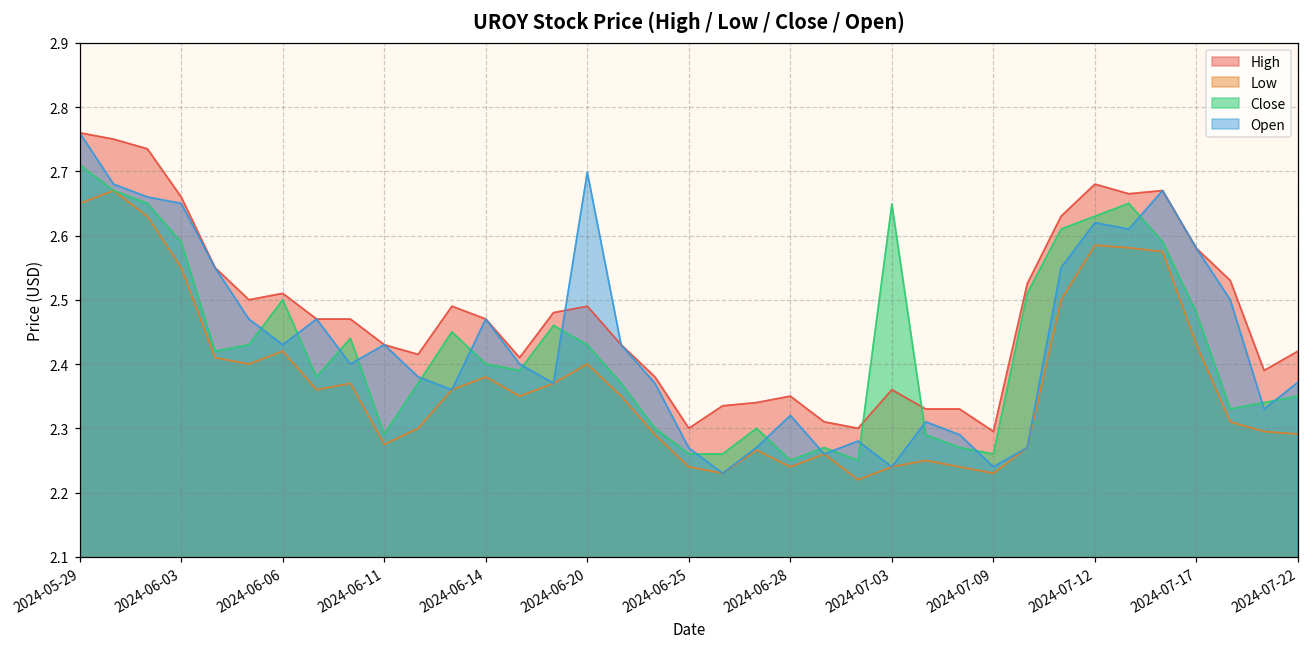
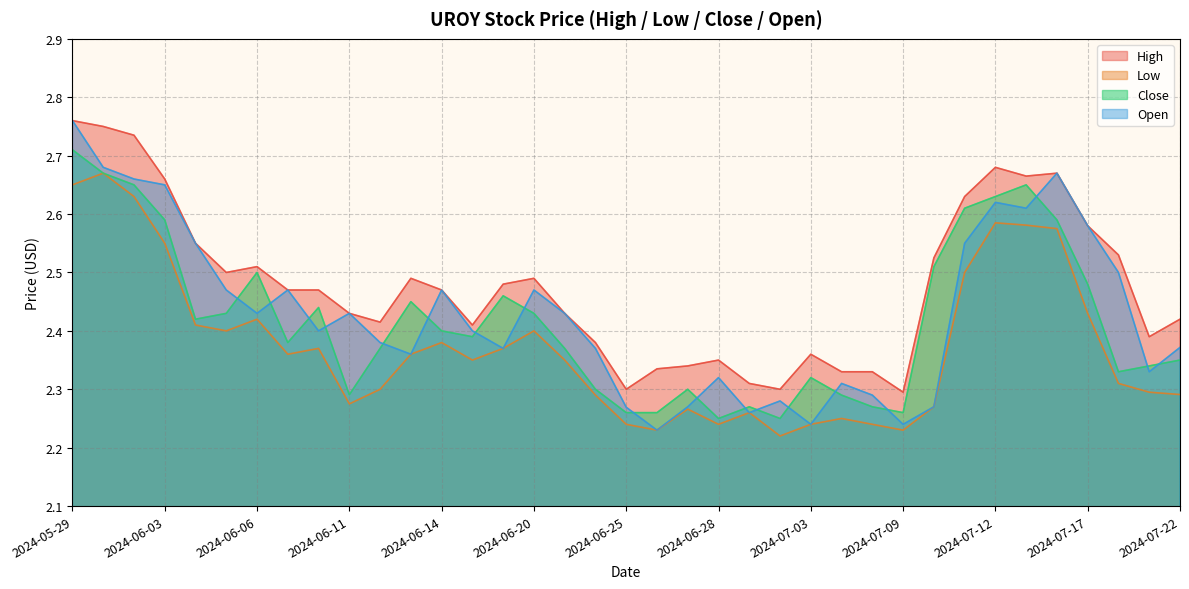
  {
    "Close": {
      "2024-05-29": 2.71,
      "2024-06-03": 2.59,
      "2024-06-06": 2.50,
      "2024-06-11": 2.29,
      "2024-06-14": 2.40,
      "2024-06-20": 2.43,
      "2024-06-25": 2.26,
      "2024-06-28": 2.25,
-     "2024-07-03": 2.65,
+     "2024-07-03": 2.32,
      "2024-07-09": 2.26,
      "2024-07-12": 2.63,
      "2024-07-17": 2.48,
      "2024-07-22": 2.35
    },
    "Open": {
      "2024-06-03": 2.65,
      "2024-06-06": 2.43,
-     "2024-06-20": 2.70,
+     "2024-06-20": 2.47,
      "2024-06-25": 2.27,
      "2024-06-28": 2.32,
      "2024-07-09": 2.24,
      "2024-07-12": 2.62,
      "2024-07-22": 2.37
    }
  }
